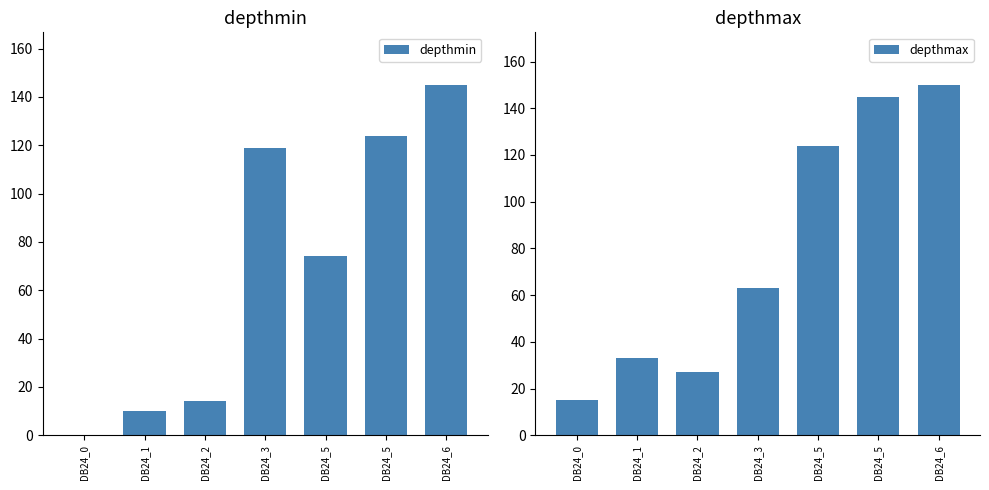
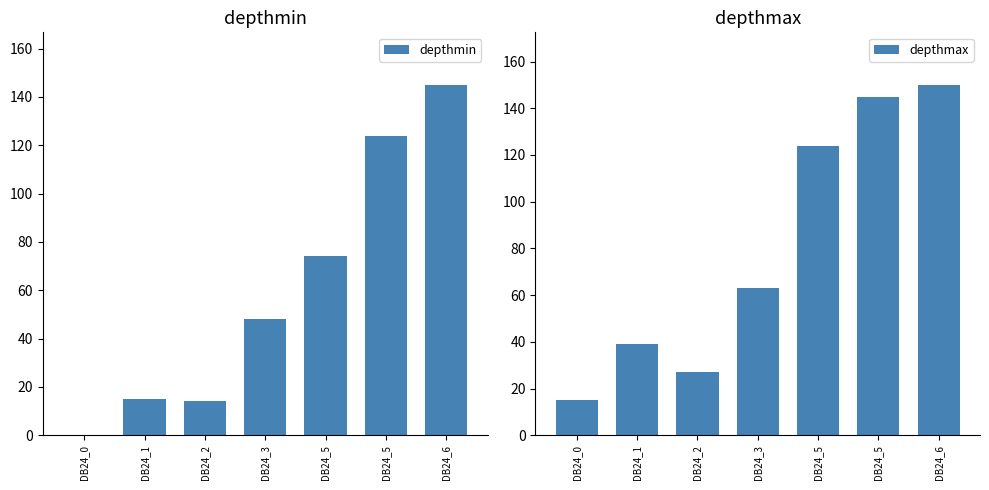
  {
    "depthmin": {
      "DB24_0": 0,
-     "DB24_1": 10,
+     "DB24_1": 15,
      "DB24_2": 14,
-     "DB24_3": 119,
+     "DB24_3": 48,
      "DB24_6": 145
    },
    "depthmax": {
      "DB24_0": 15,
-     "DB24_1": 33,
+     "DB24_1": 39,
      "DB24_2": 27,
      "DB24_3": 63,
      "DB24_6": 150
    }
  }
